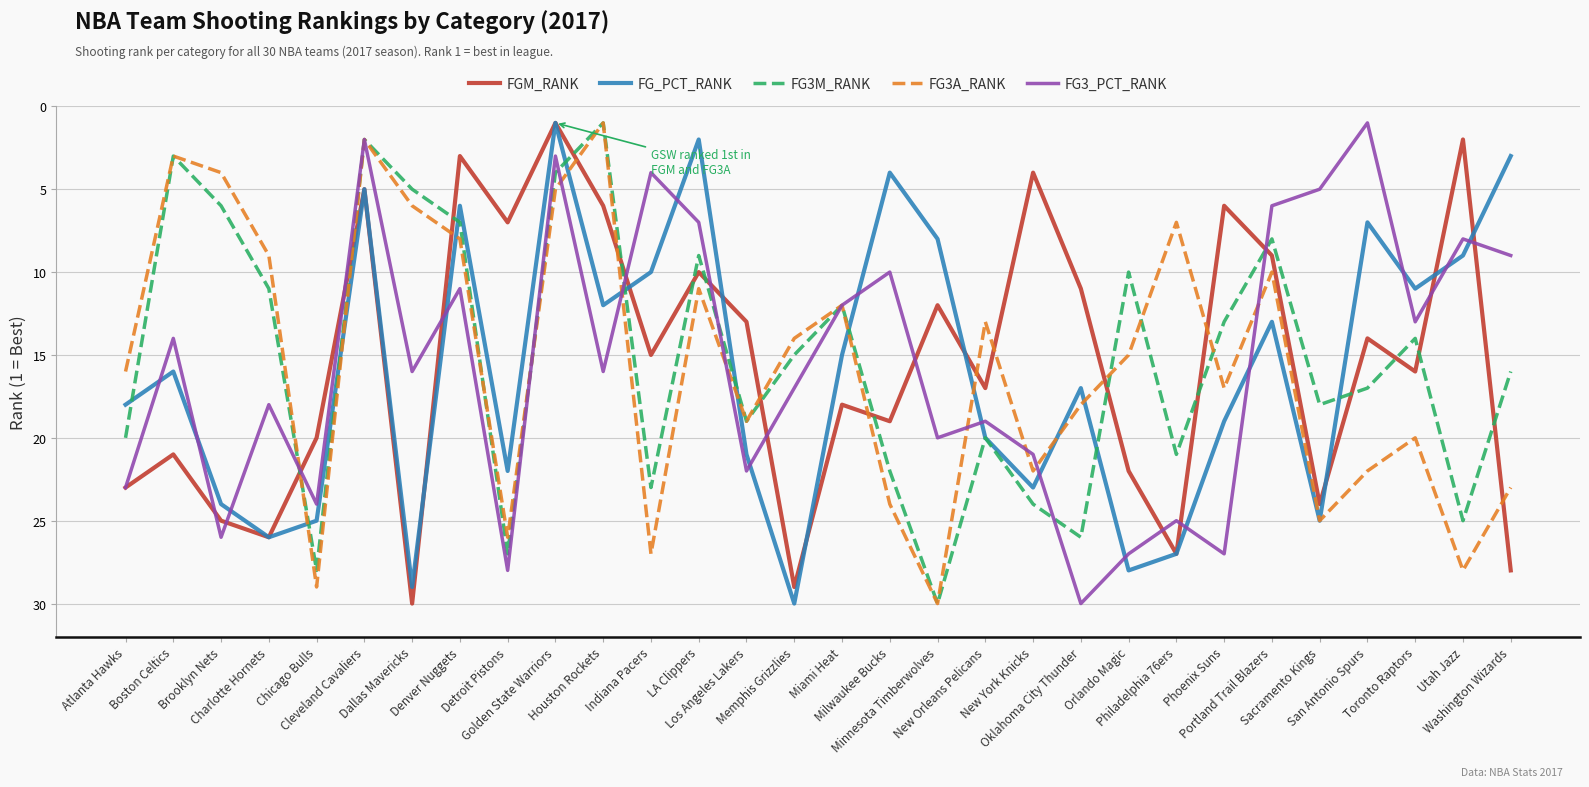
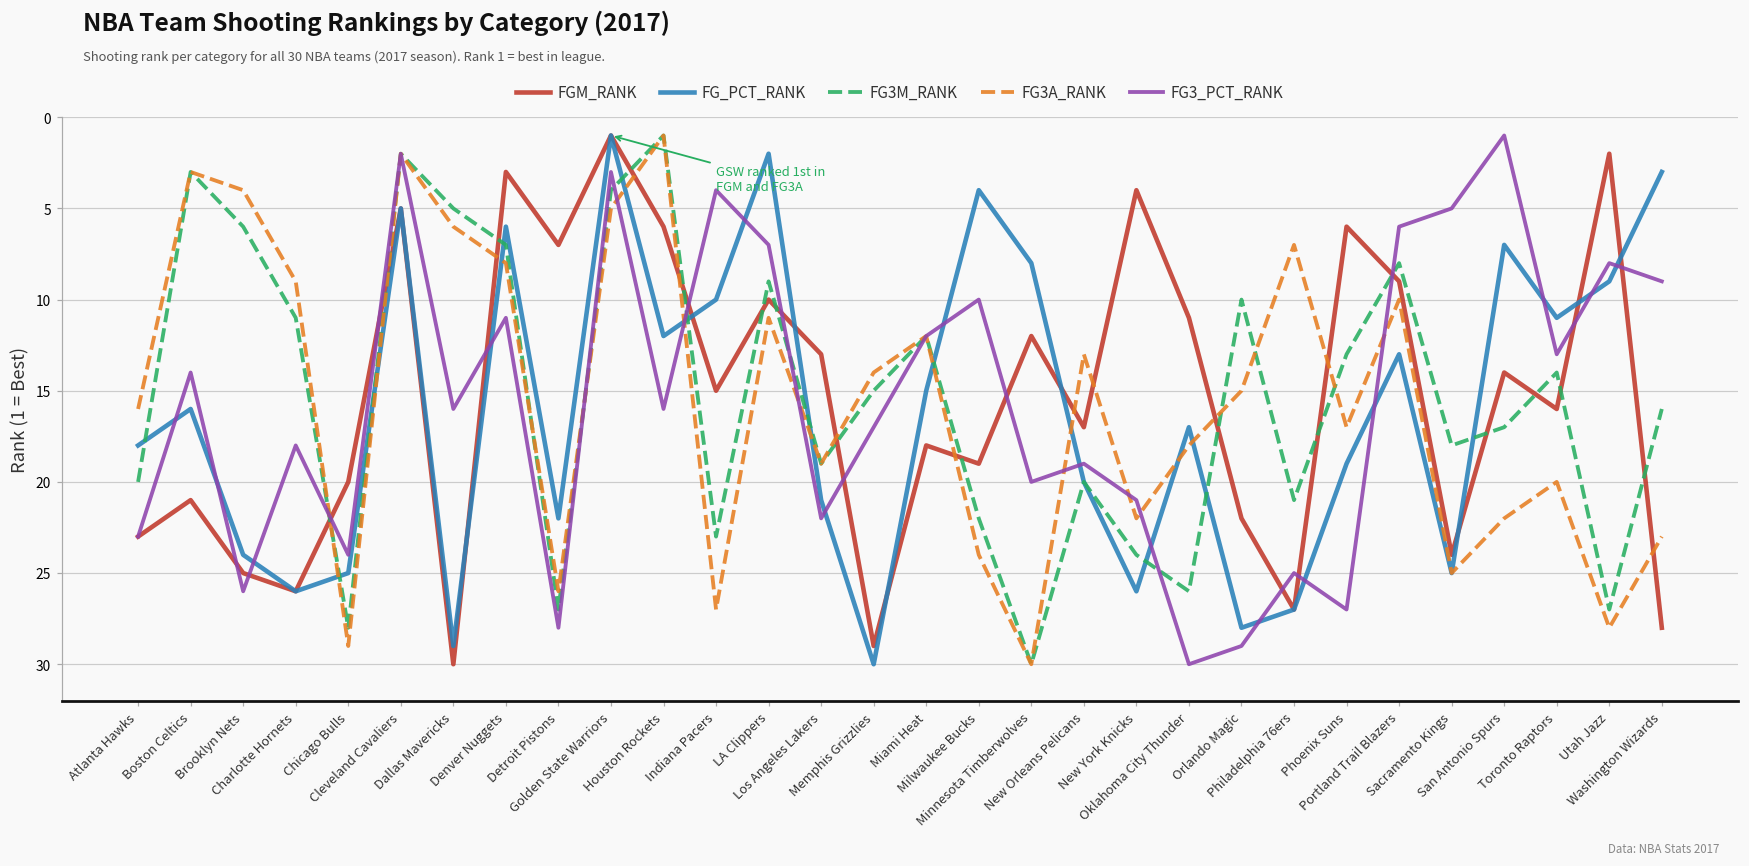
  {
    "FGM_RANK": {
      "Boston Celtics": 21,
      "Brooklyn Nets": 25,
      "Chicago Bulls": 20,
      "Dallas Mavericks": 30,
      "Denver Nuggets": 3,
      "Detroit Pistons": 7,
      "Houston Rockets": 6,
      "Indiana Pacers": 15,
      "LA Clippers": 10,
      "Los Angeles Lakers": 13,
      "Memphis Grizzlies": 29,
      "Miami Heat": 18,
      "Milwaukee Bucks": 19,
      "Minnesota Timberwolves": 12,
      "New Orleans Pelicans": 17,
      "New York Knicks": 4,
      "Oklahoma City Thunder": 11,
      "Orlando Magic": 22,
      "Phoenix Suns": 6,
      "Portland Trail Blazers": 9,
      "Sacramento Kings": 24,
      "San Antonio Spurs": 14,
      "Toronto Raptors": 16,
      "Utah Jazz": 2,
      "Washington Wizards": 28
    },
    "FG_PCT_RANK": {
      "Atlanta Hawks": 18,
      "Boston Celtics": 16,
      "Brooklyn Nets": 24,
      "Chicago Bulls": 25,
      "Dallas Mavericks": 29,
      "Denver Nuggets": 6,
      "Detroit Pistons": 22,
      "Houston Rockets": 12,
      "Indiana Pacers": 10,
      "Los Angeles Lakers": 21,
      "Memphis Grizzlies": 30,
      "Miami Heat": 15,
      "Milwaukee Bucks": 4,
      "Minnesota Timberwolves": 8,
-     "New York Knicks": 23,
+     "New York Knicks": 26,
      "Oklahoma City Thunder": 17,
      "Orlando Magic": 28,
      "Phoenix Suns": 19,
      "Portland Trail Blazers": 13,
      "San Antonio Spurs": 7,
      "Toronto Raptors": 11,
      "Utah Jazz": 9,
      "Washington Wizards": 3
    },
    "FG3M_RANK": {
      "Atlanta Hawks": 20,
      "Brooklyn Nets": 6,
      "Charlotte Hornets": 11,
      "Chicago Bulls": 28,
      "Dallas Mavericks": 5,
      "Denver Nuggets": 7,
      "Detroit Pistons": 27,
      "Golden State Warriors": 4,
      "Indiana Pacers": 23,
      "LA Clippers": 9,
      "Memphis Grizzlies": 15,
      "Milwaukee Bucks": 22,
      "New York Knicks": 24,
      "Oklahoma City Thunder": 26,
      "Orlando Magic": 10,
      "Philadelphia 76ers": 21,
      "Phoenix Suns": 13,
      "Portland Trail Blazers": 8,
      "Sacramento Kings": 18,
      "San Antonio Spurs": 17,
      "Toronto Raptors": 14,
-     "Utah Jazz": 25,
+     "Utah Jazz": 27,
      "Washington Wizards": 16
    },
    "FG3A_RANK": {
      "Atlanta Hawks": 16,
      "Brooklyn Nets": 4,
      "Charlotte Hornets": 9,
      "Chicago Bulls": 29,
      "Dallas Mavericks": 6,
      "Denver Nuggets": 8,
      "Detroit Pistons": 26,
      "Golden State Warriors": 5,
      "Indiana Pacers": 27,
      "LA Clippers": 11,
      "Memphis Grizzlies": 14,
      "Milwaukee Bucks": 24,
      "New Orleans Pelicans": 13,
      "New York Knicks": 22,
      "Oklahoma City Thunder": 18,
      "Orlando Magic": 15,
      "Philadelphia 76ers": 7,
      "Phoenix Suns": 17,
      "Portland Trail Blazers": 10,
      "San Antonio Spurs": 22,
      "Toronto Raptors": 20,
      "Utah Jazz": 28,
      "Washington Wizards": 23
    },
    "FG3_PCT_RANK": {
      "Boston Celtics": 14,
      "Brooklyn Nets": 26,
      "Charlotte Hornets": 18,
      "Chicago Bulls": 24,
      "Dallas Mavericks": 16,
      "Denver Nuggets": 11,
      "Detroit Pistons": 28,
      "Golden State Warriors": 3,
      "Houston Rockets": 16,
      "LA Clippers": 7,
      "Los Angeles Lakers": 22,
      "Memphis Grizzlies": 17,
      "Milwaukee Bucks": 10,
      "Minnesota Timberwolves": 20,
      "New Orleans Pelicans": 19,
      "New York Knicks": 21,
      "Oklahoma City Thunder": 30,
-     "Orlando Magic": 27,
+     "Orlando Magic": 29,
      "Philadelphia 76ers": 25,
      "Phoenix Suns": 27,
      "Portland Trail Blazers": 6,
      "Sacramento Kings": 5,
      "San Antonio Spurs": 1,
      "Toronto Raptors": 13,
      "Utah Jazz": 8,
      "Washington Wizards": 9
    }
  }
